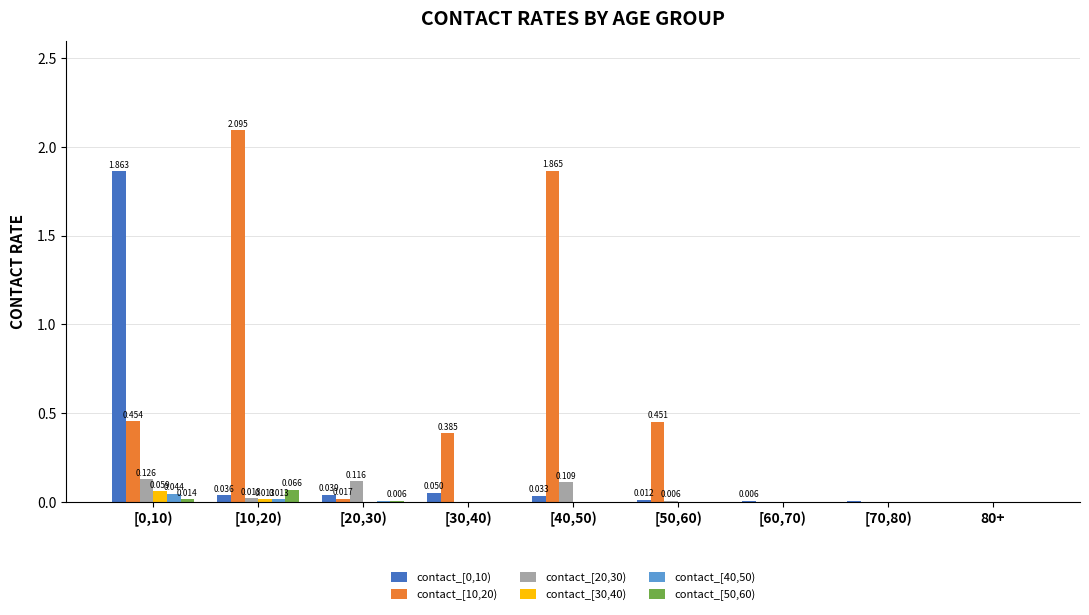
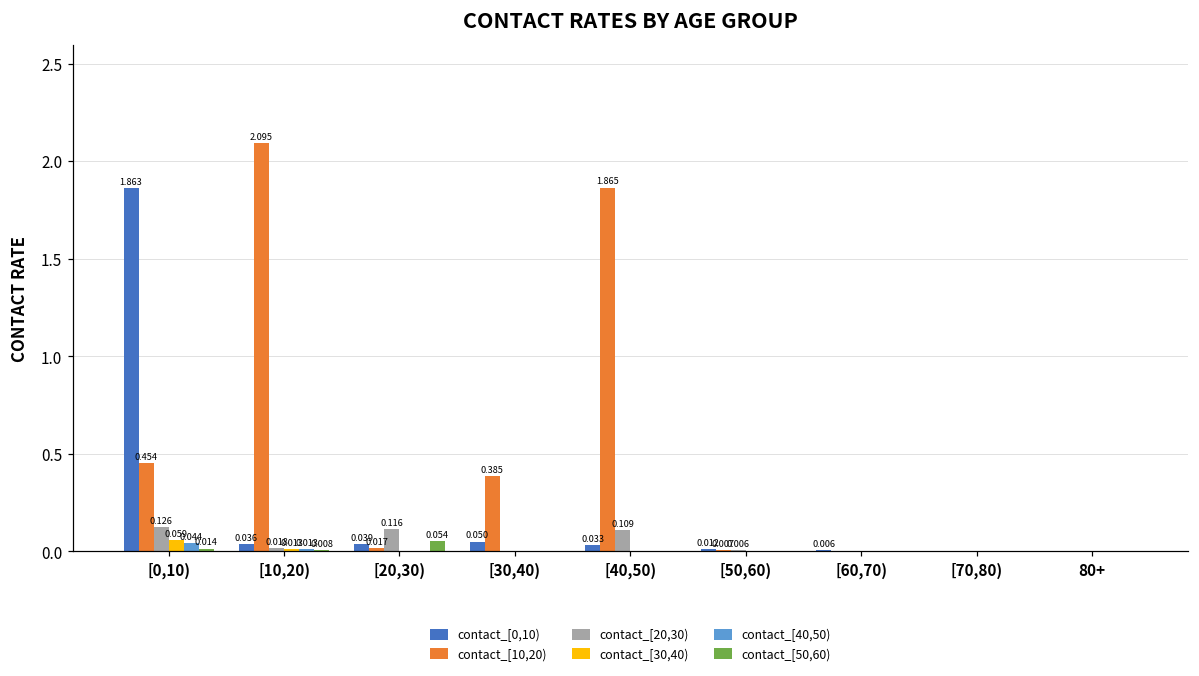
  {
    "contact_[10,20)": {
      "[0,10)": 0.454,
      "[10,20)": 2.095,
      "[30,40)": 0.385,
      "[40,50)": 1.865,
-     "[50,60)": 0.451
+     "[50,60)": 0.007
    },
    "contact_[20,30)": {
      "[0,10)": 0.126,
      "[20,30)": 0.116,
      "[40,50)": 0.109
    },
    "contact_[30,40)": {
      "[20,30)": 0.00,
      "[30,40)": 0.00,
      "[40,50)": 0.00,
      "[50,60)": 0.00,
      "[60,70)": 0.00,
      "[70,80)": 0.00,
      "80+": 0.00
    },
    "contact_[50,60)": {
      "[0,10)": 0.014,
-     "[10,20)": 0.066,
-     "[20,30)": 0.006
+     "[10,20)": 0.008,
+     "[20,30)": 0.054
    }
  }
